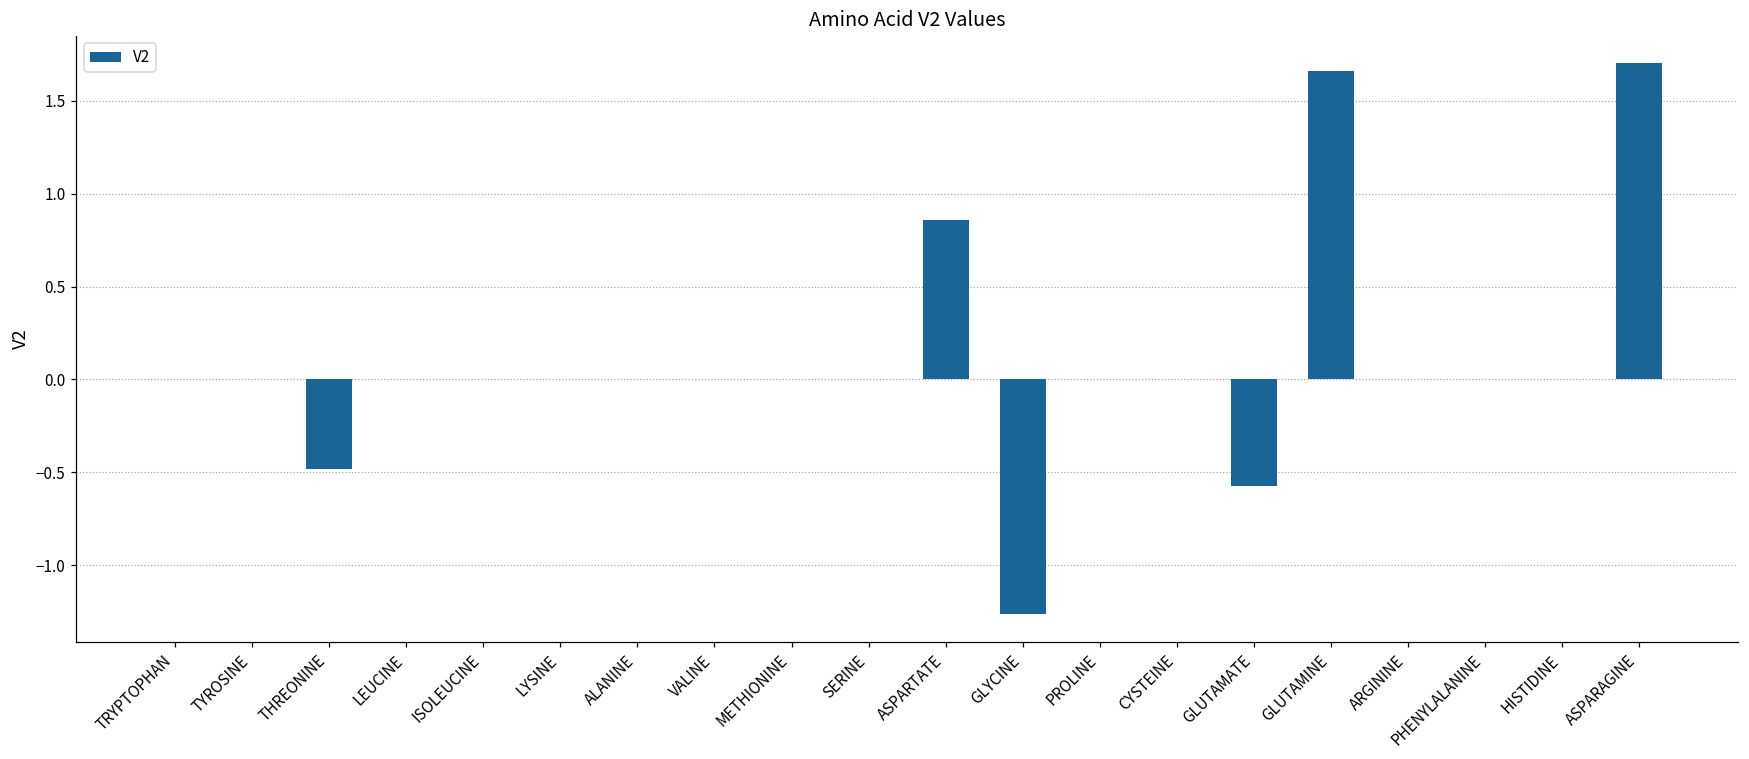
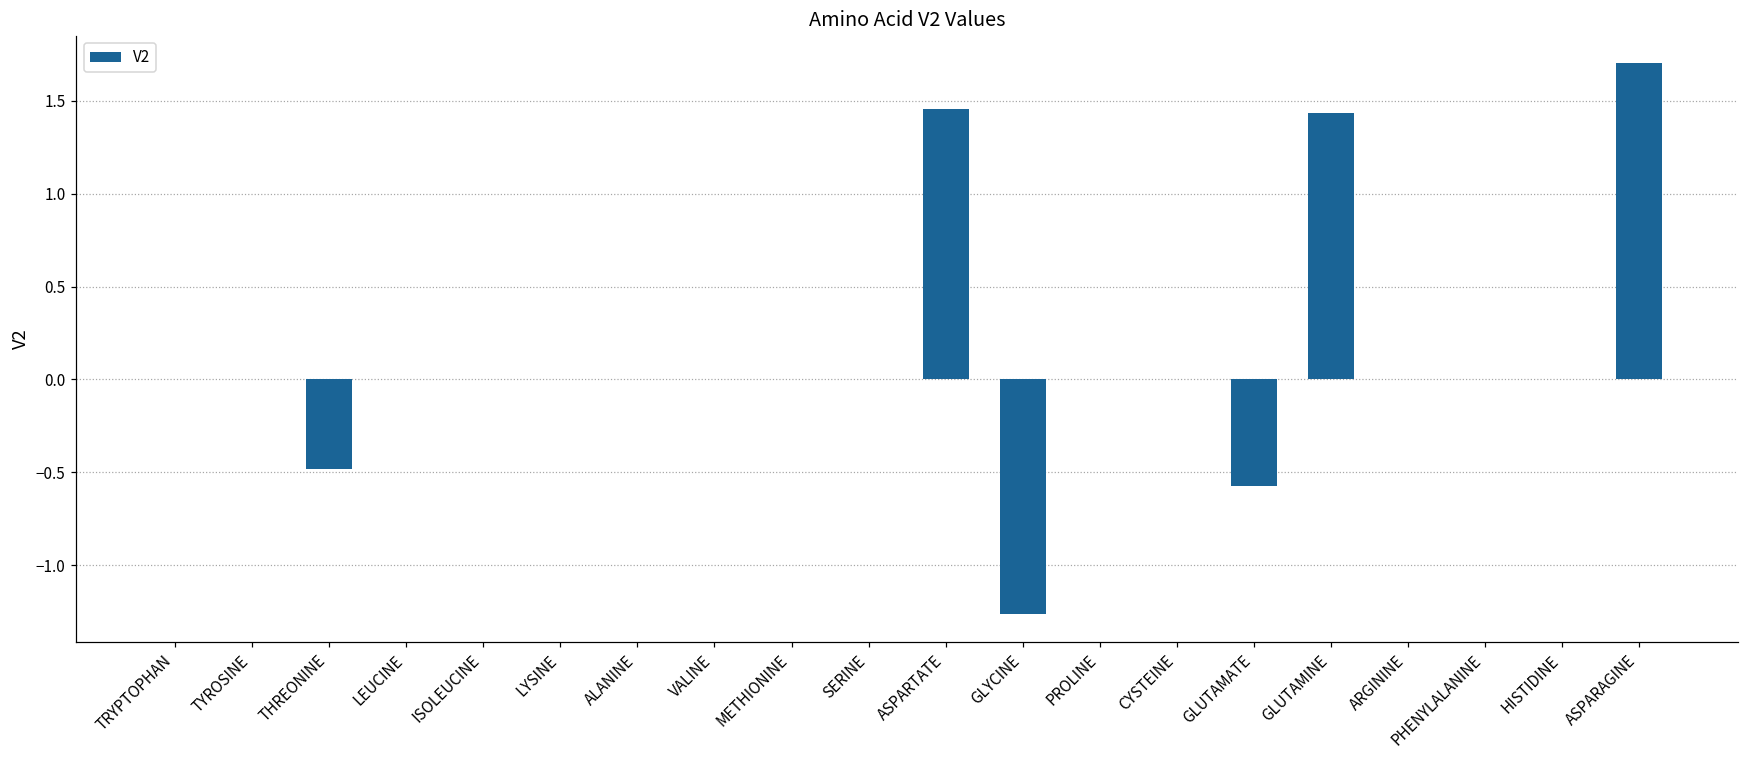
  {
    "TRYPTOPHAN": 0.00,
    "TYROSINE": 0.00,
    "THREONINE": -0.48,
    "LEUCINE": 0.00,
    "ISOLEUCINE": 0.00,
    "LYSINE": 0.00,
    "ALANINE": 0.00,
    "VALINE": 0.00,
    "METHIONINE": 0.00,
    "SERINE": 0.00,
-   "ASPARTATE": 0.86,
+   "ASPARTATE": 1.46,
    "GLYCINE": -1.26,
    "PROLINE": 0.00,
    "CYSTEINE": 0.00,
    "GLUTAMATE": -0.57,
-   "GLUTAMINE": 1.66,
+   "GLUTAMINE": 1.43,
    "ARGININE": 0.00,
    "PHENYLALANINE": 0.00,
    "HISTIDINE": 0.00,
    "ASPARAGINE": 1.70
  }
